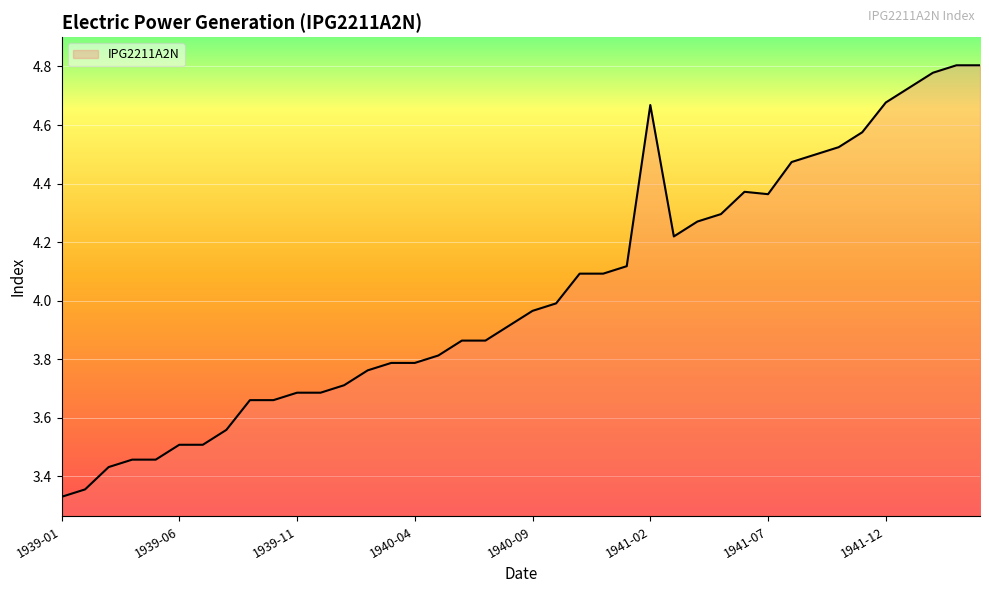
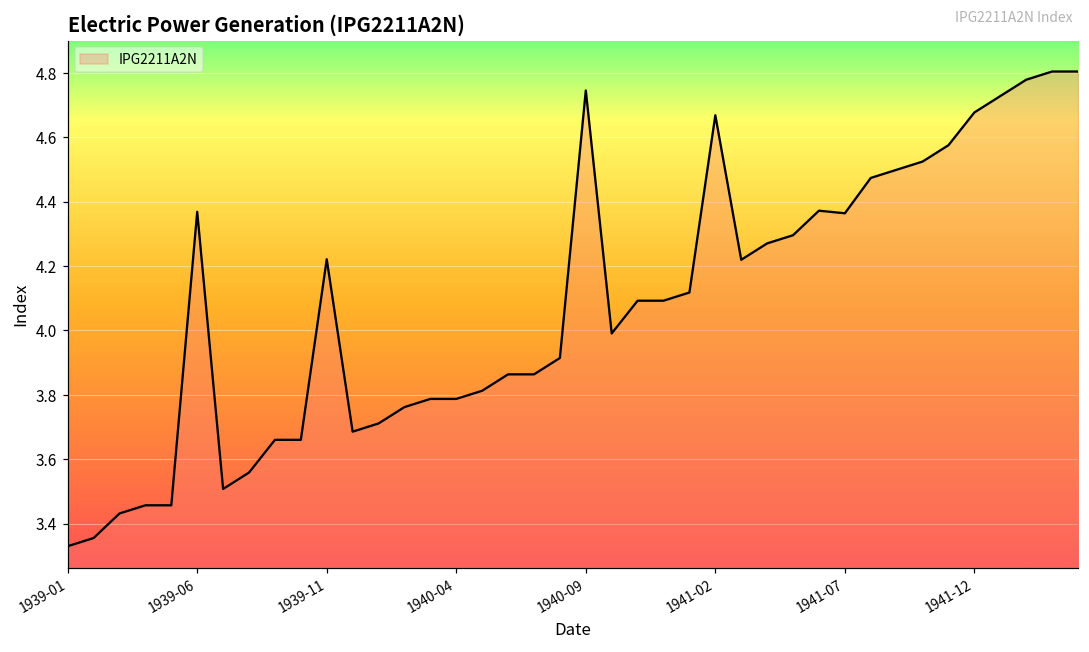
  {
    "1939-01": 3.33,
-   "1939-06": 3.51,
-   "1939-11": 3.69,
+   "1939-06": 4.37,
+   "1939-11": 4.22,
    "1940-04": 3.79,
-   "1940-09": 3.97,
+   "1940-09": 4.75,
    "1941-02": 4.67,
    "1941-07": 4.36,
    "1941-12": 4.68
  }
